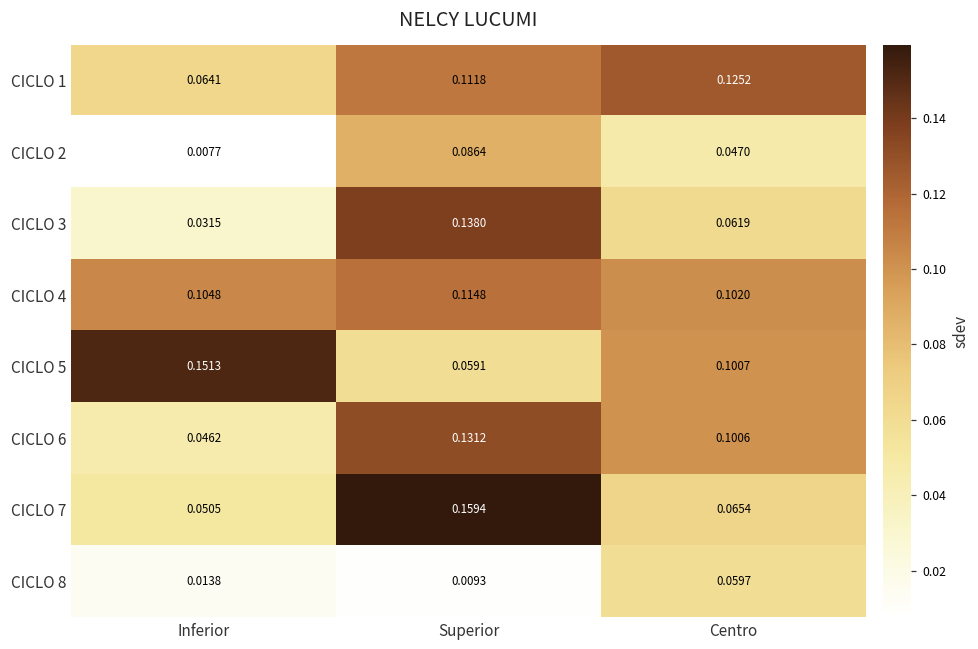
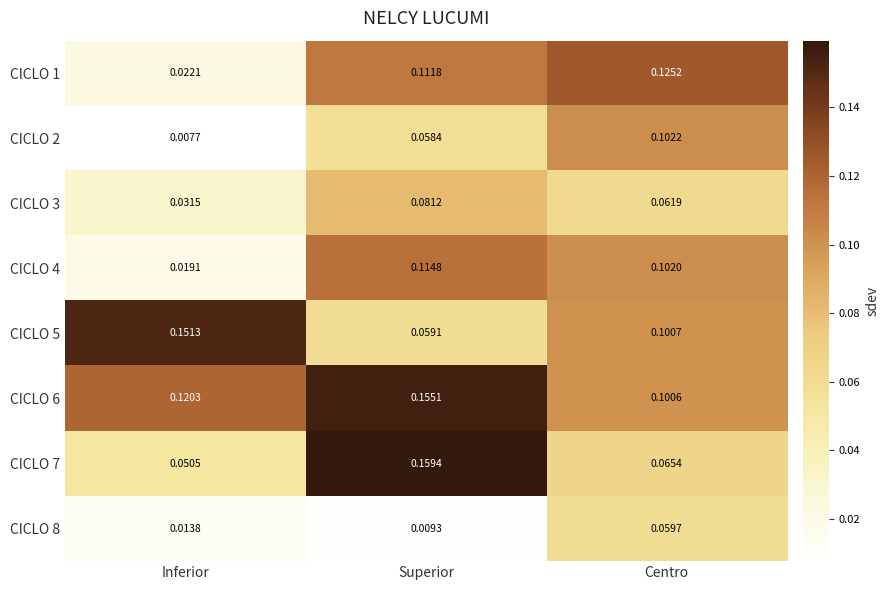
  {
    "CICLO 1": {
-     "Inferior": 0.0641,
+     "Inferior": 0.0221,
      "Superior": 0.1118,
      "Centro": 0.1252
    },
    "CICLO 2": {
      "Inferior": 0.0077,
-     "Superior": 0.0864,
-     "Centro": 0.0470
+     "Superior": 0.0584,
+     "Centro": 0.1022
    },
    "CICLO 3": {
      "Inferior": 0.0315,
-     "Superior": 0.1380,
+     "Superior": 0.0812,
      "Centro": 0.0619
    },
    "CICLO 4": {
-     "Inferior": 0.1048,
+     "Inferior": 0.0191,
      "Superior": 0.1148,
      "Centro": 0.1020
    },
    "CICLO 5": {
      "Inferior": 0.1513,
      "Superior": 0.0591,
      "Centro": 0.1007
    },
    "CICLO 6": {
-     "Inferior": 0.0462,
-     "Superior": 0.1312,
+     "Inferior": 0.1203,
+     "Superior": 0.1551,
      "Centro": 0.1006
    },
    "CICLO 7": {
      "Inferior": 0.0505,
      "Superior": 0.1594,
      "Centro": 0.0654
    },
    "CICLO 8": {
      "Inferior": 0.0138,
      "Superior": 0.0093,
      "Centro": 0.0597
    }
  }
